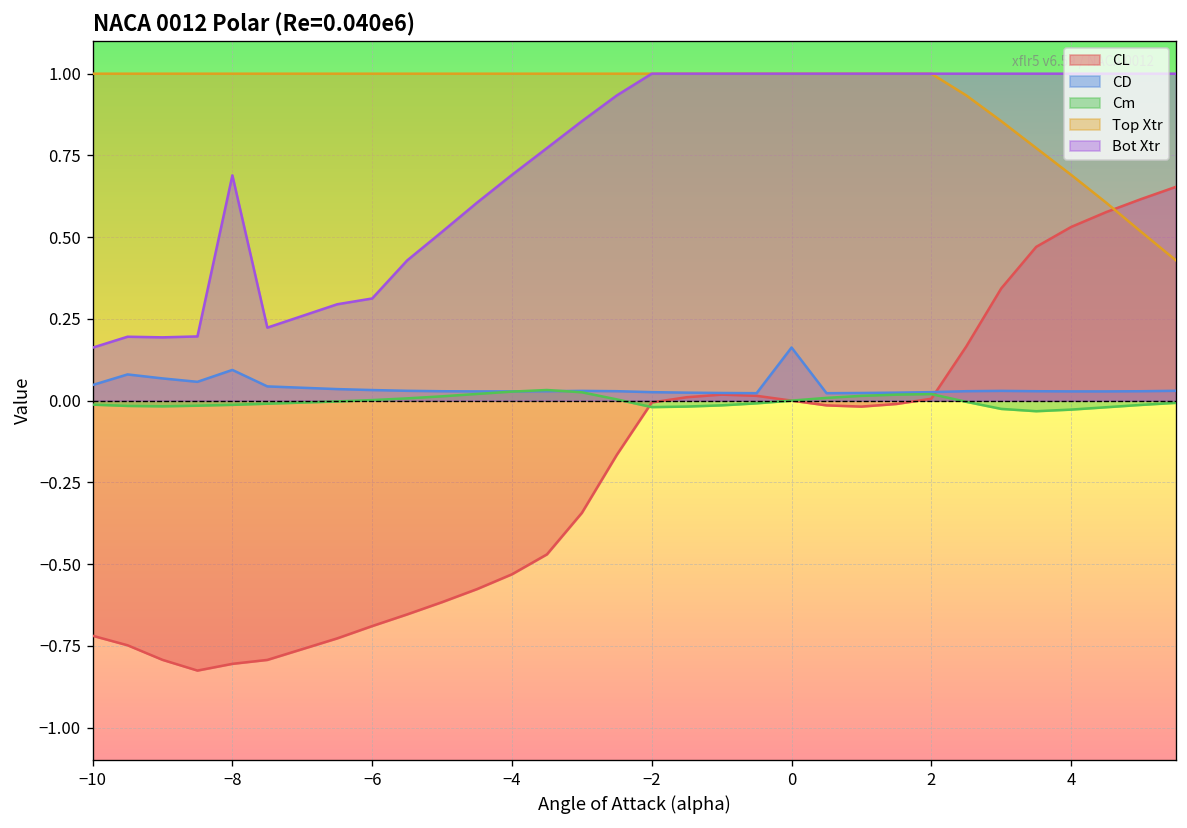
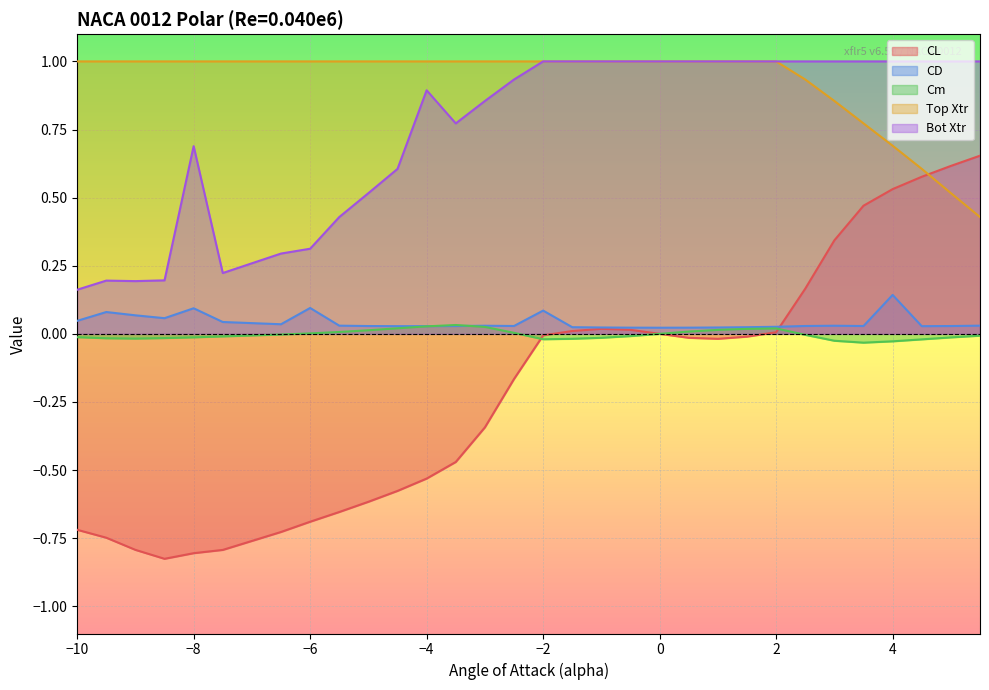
  {
    "CD": {
      "−10": 0.05,
      "−8": 0.09,
-     "−6": 0.03,
-     "−2": 0.03,
-     "0": 0.16,
-     "4": 0.03
+     "−6": 0.09,
+     "−2": 0.09,
+     "0": 0.02,
+     "4": 0.14
    },
    "Top Xtr": {
      "−10": 1.00,
      "−8": 1.00,
      "−6": 1.00,
      "−4": 1.00,
      "4": 0.69
    },
    "Bot Xtr": {
      "−10": 0.16,
      "−8": 0.69,
      "−6": 0.31,
-     "−4": 0.69
+     "−4": 0.89
    }
  }
